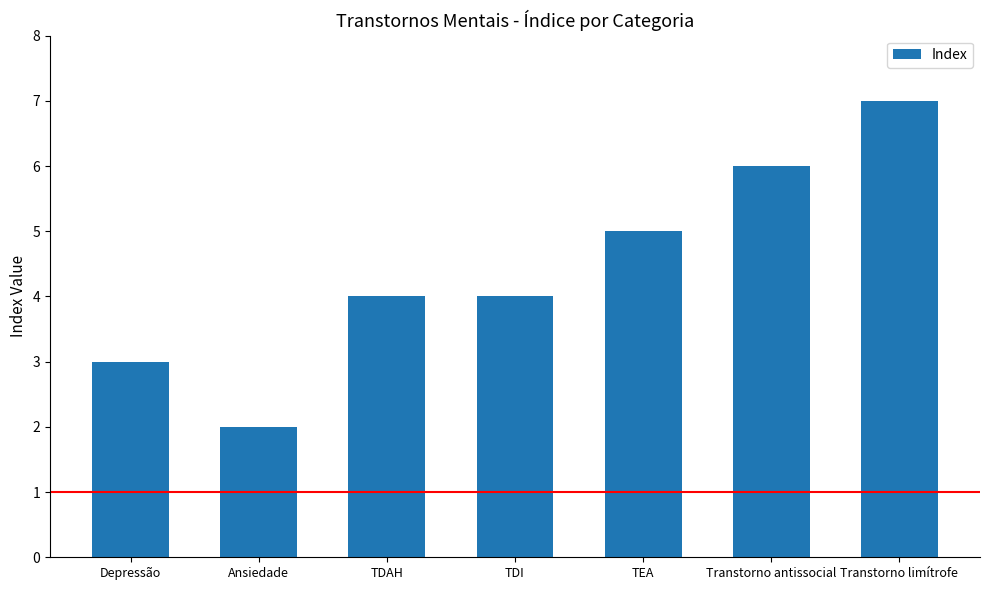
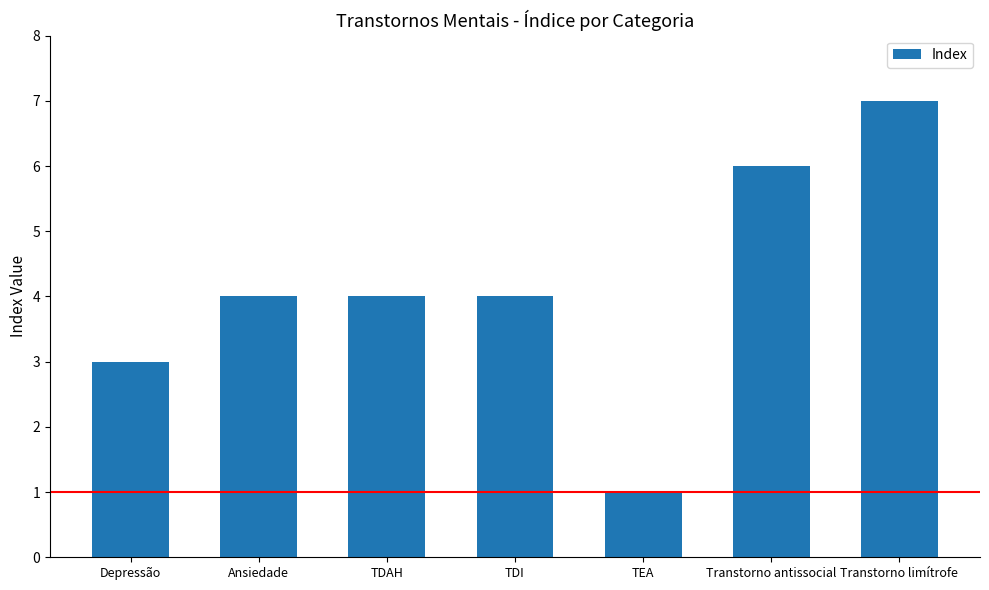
  {
    "Depressão": 3,
-   "Ansiedade": 2,
+   "Ansiedade": 4,
    "TDAH": 4,
    "TDI": 4,
-   "TEA": 5,
+   "TEA": 1,
    "Transtorno antissocial": 6,
    "Transtorno limítrofe": 7
  }
